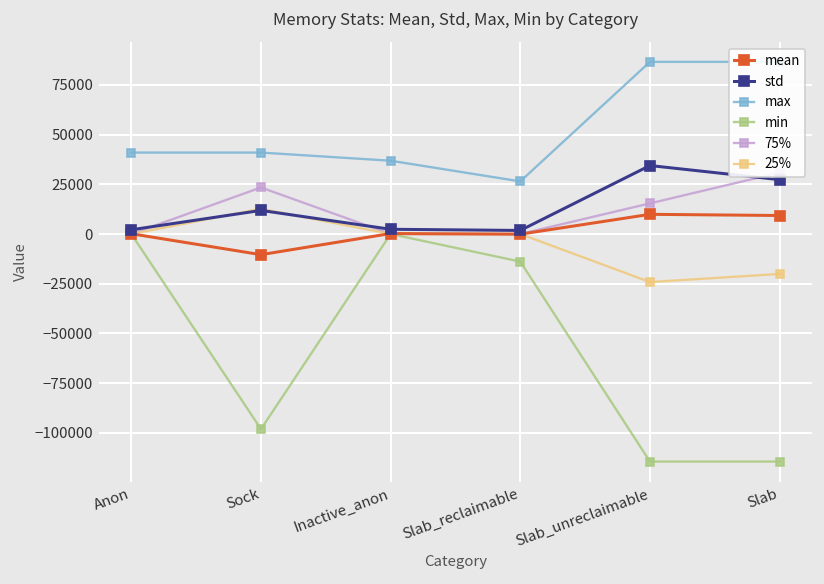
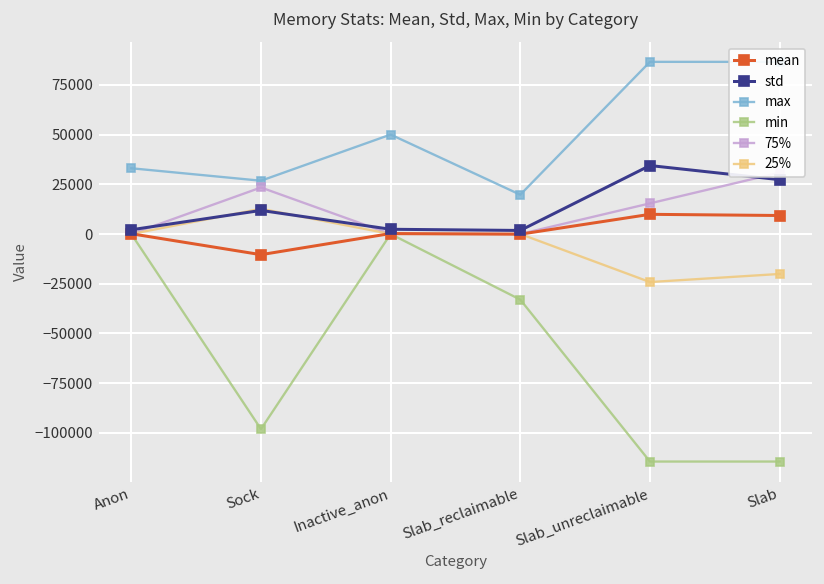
  {
    "mean": {
      "Sock": -10000,
      "Slab_unreclaimable": 10000,
      "Slab": 9000
    },
    "std": {
      "Anon": 2000,
      "Inactive_anon": 2000,
      "Slab_reclaimable": 2000,
      "Slab_unreclaimable": 34000,
      "Slab": 27000
    },
    "max": {
-     "Anon": 41000,
-     "Sock": 41000,
-     "Inactive_anon": 37000,
-     "Slab_reclaimable": 26000,
+     "Anon": 33000,
+     "Sock": 27000,
+     "Inactive_anon": 50000,
+     "Slab_reclaimable": 20000,
      "Slab_unreclaimable": 87000
    },
    "min": {
      "Sock": -98000,
-     "Slab_reclaimable": -14000,
+     "Slab_reclaimable": -33000,
      "Slab_unreclaimable": -114000,
      "Slab": -114000
    },
    "75%": {
      "Sock": 23000,
      "Slab_unreclaimable": 15000,
      "Slab": 31000
    },
    "25%": {
      "Slab_unreclaimable": -24000,
      "Slab": -20000
    }
  }
